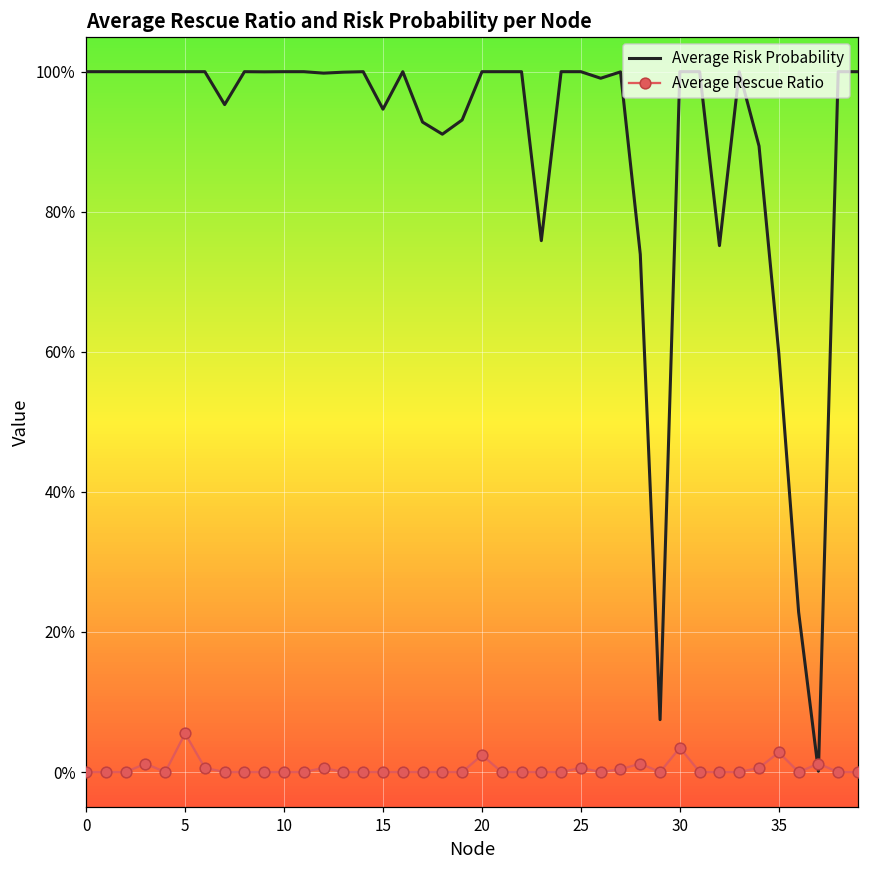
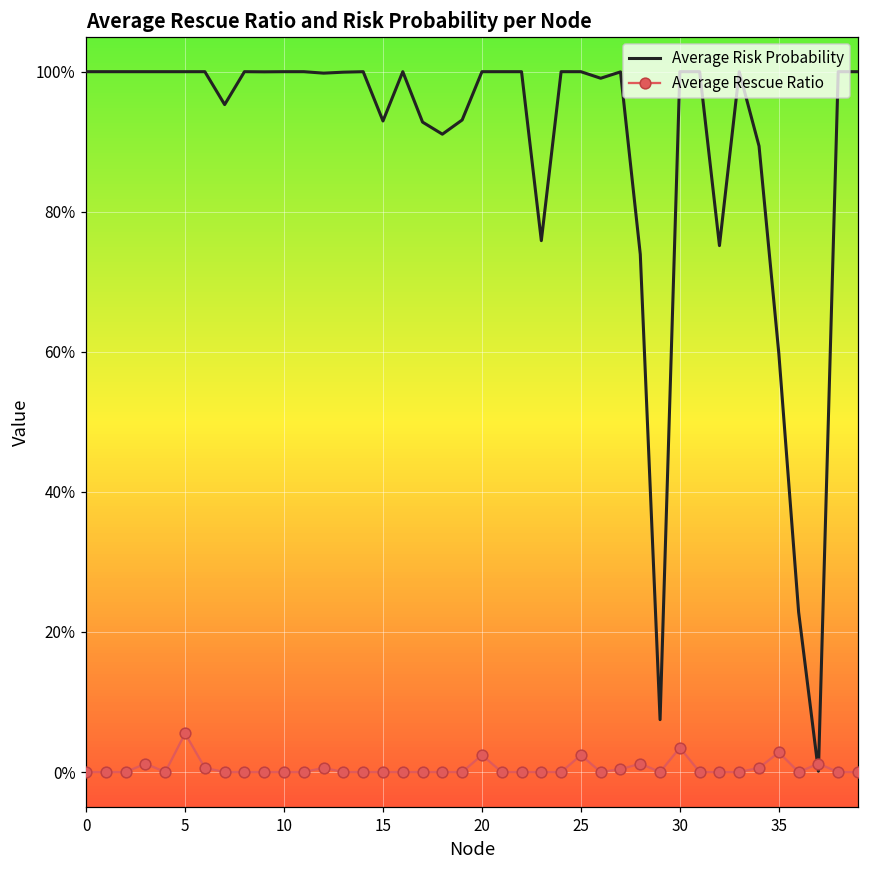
  {
    "Average Risk Probability": {
      "0": "100%",
      "5": "100%",
      "10": "100%",
-     "15": "95%",
+     "15": "93%",
      "20": "100%",
      "25": "100%",
      "35": "60%"
    },
    "Average Rescue Ratio": {
      "0": "0%",
      "5": "6%",
      "10": "0%",
      "15": "0%",
      "20": "2%",
-     "25": "1%",
+     "25": "2%",
      "30": "3%",
      "35": "3%"
    }
  }
